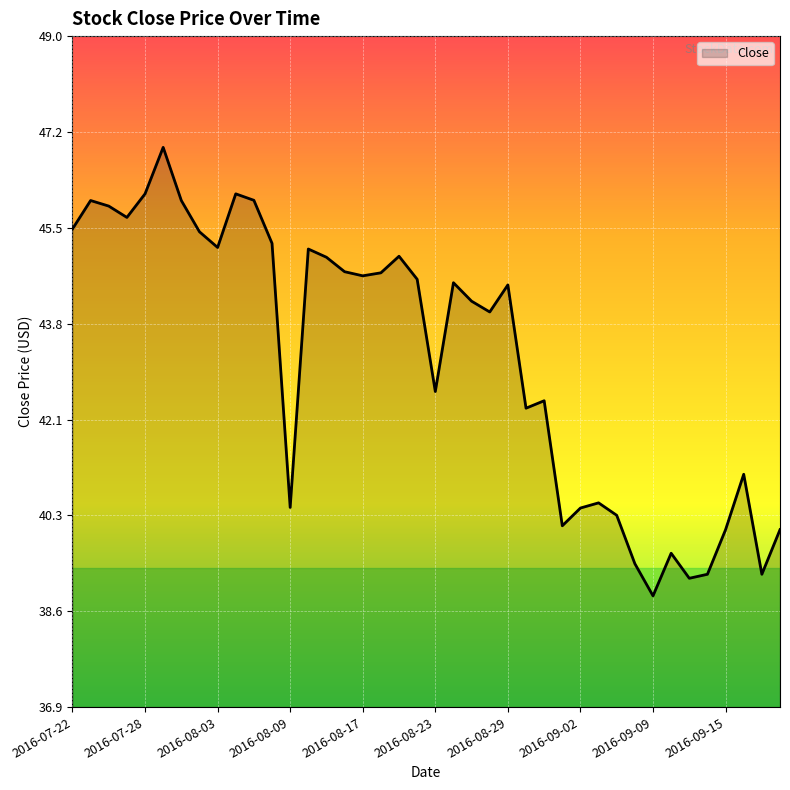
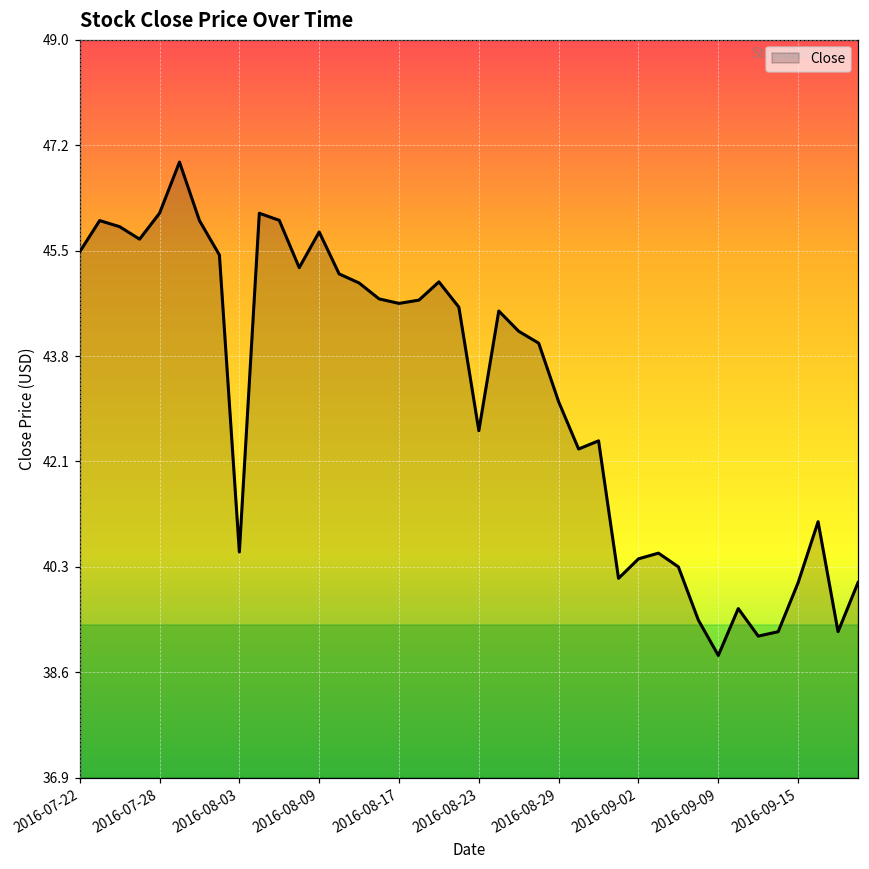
  {
    "2016-07-22": 45.5,
    "2016-07-28": 46.1,
-   "2016-08-03": 45.2,
-   "2016-08-09": 40.5,
+   "2016-08-03": 40.6,
+   "2016-08-09": 45.8,
    "2016-08-17": 44.6,
    "2016-08-23": 42.6,
-   "2016-08-29": 44.5,
+   "2016-08-29": 43.0,
    "2016-09-02": 40.5,
    "2016-09-09": 38.9
  }
